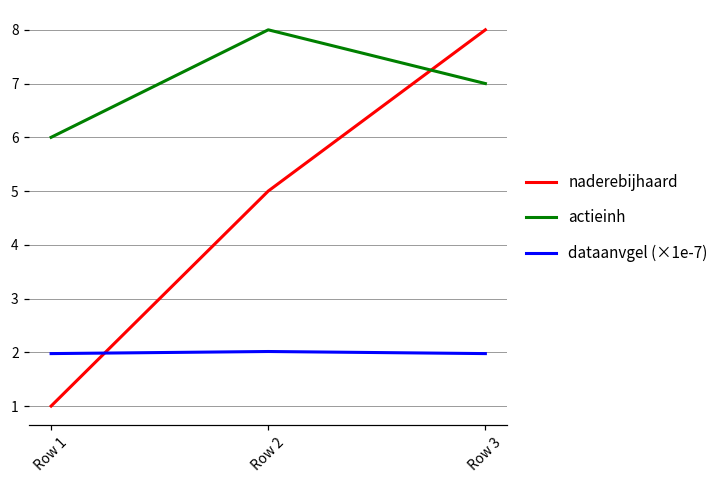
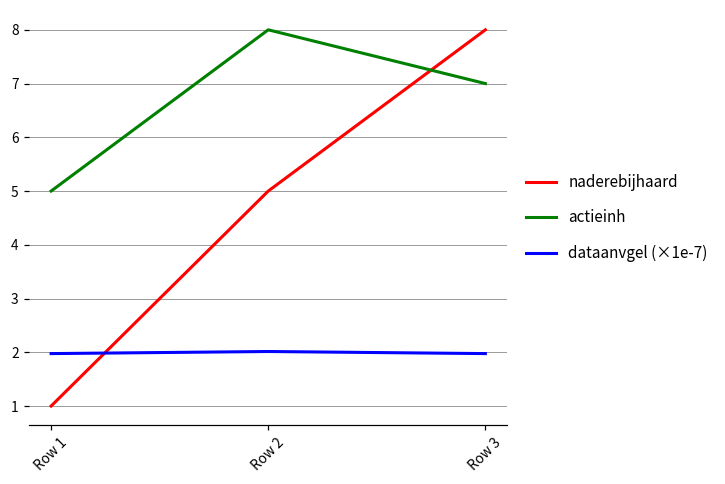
  {
    "naderebijhaard": {
      "Row 1": 1,
      "Row 2": 5,
      "Row 3": 8
    },
    "actieinh": {
-     "Row 1": 6,
+     "Row 1": 5,
      "Row 2": 8,
      "Row 3": 7
    },
    "dataanvgel (×1e-7)": {
      "Row 1": 2,
      "Row 2": 2,
      "Row 3": 2
    }
  }
